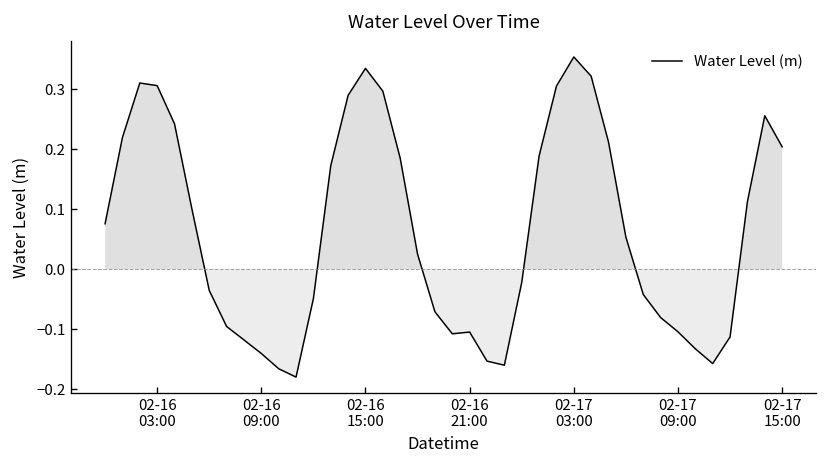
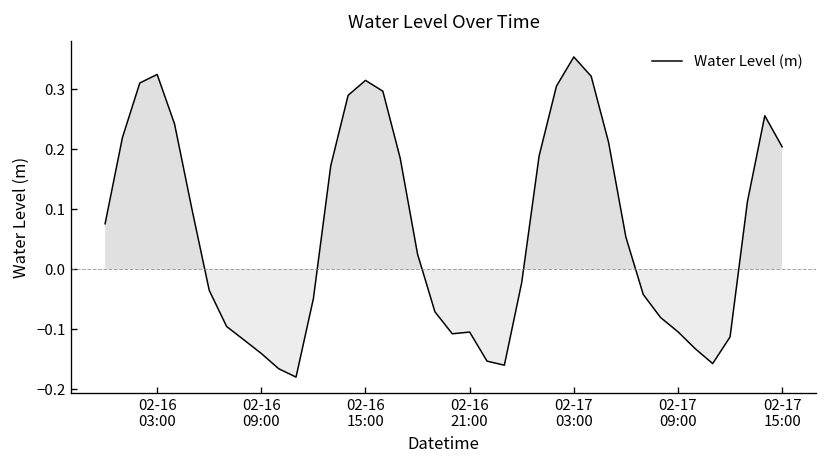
  {
-   "02-16 03:00": 0.31,
+   "02-16 03:00": 0.32,
    "02-16 09:00": -0.14,
-   "02-16 15:00": 0.33,
+   "02-16 15:00": 0.31,
    "02-16 21:00": -0.10,
    "02-17 03:00": 0.35,
    "02-17 09:00": -0.10,
    "02-17 15:00": 0.20
  }
